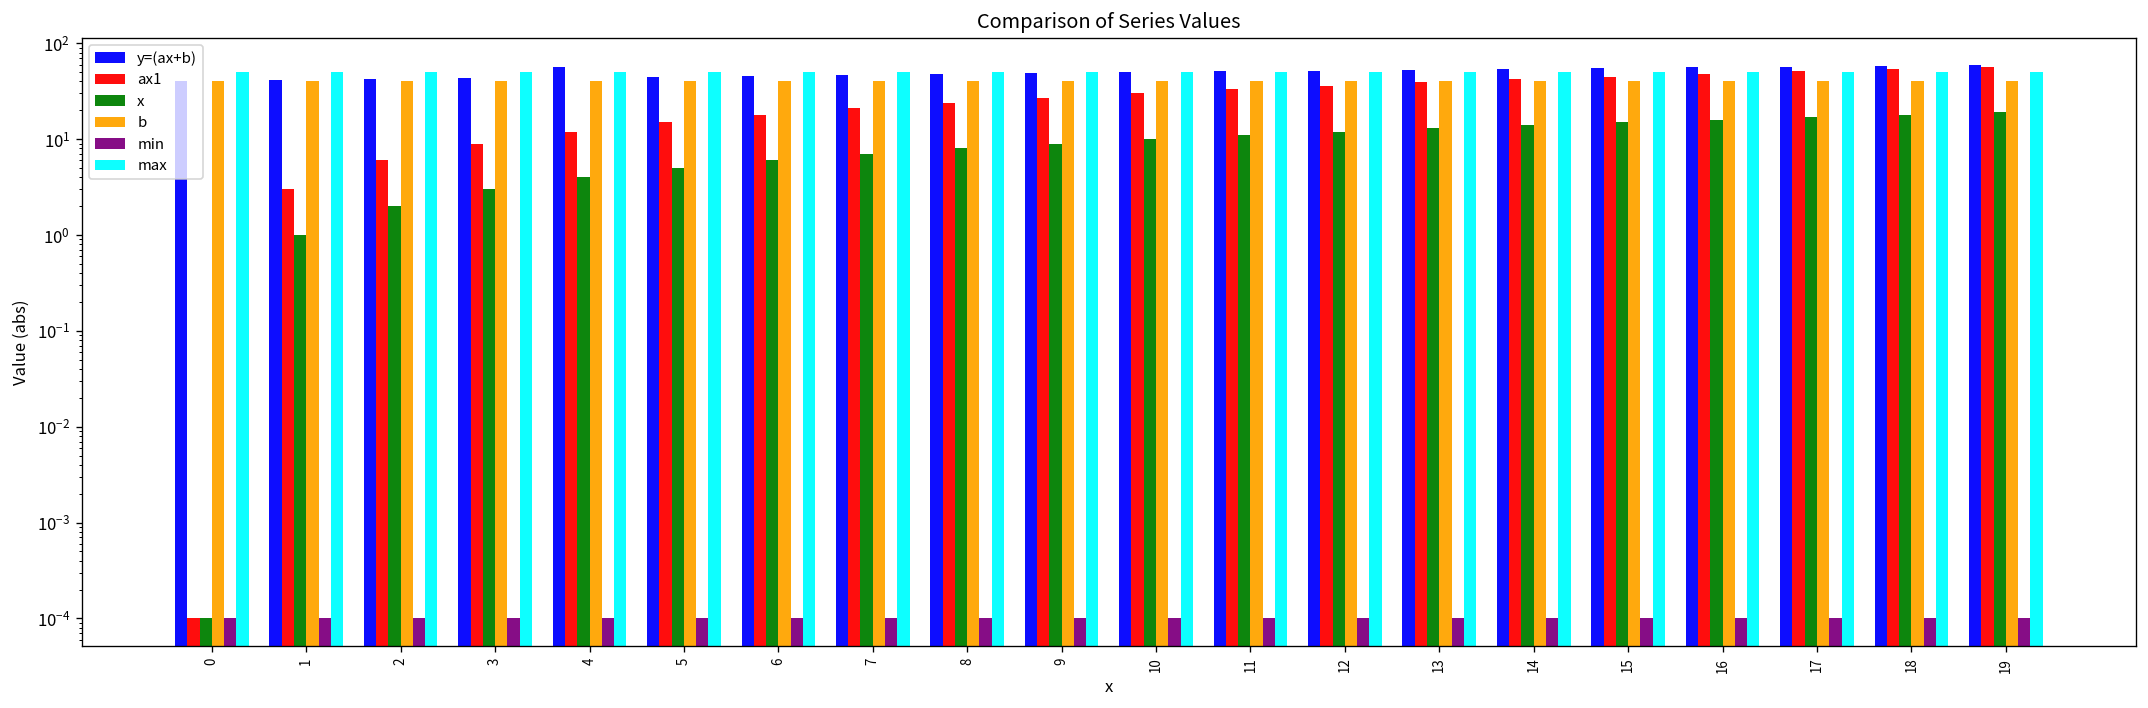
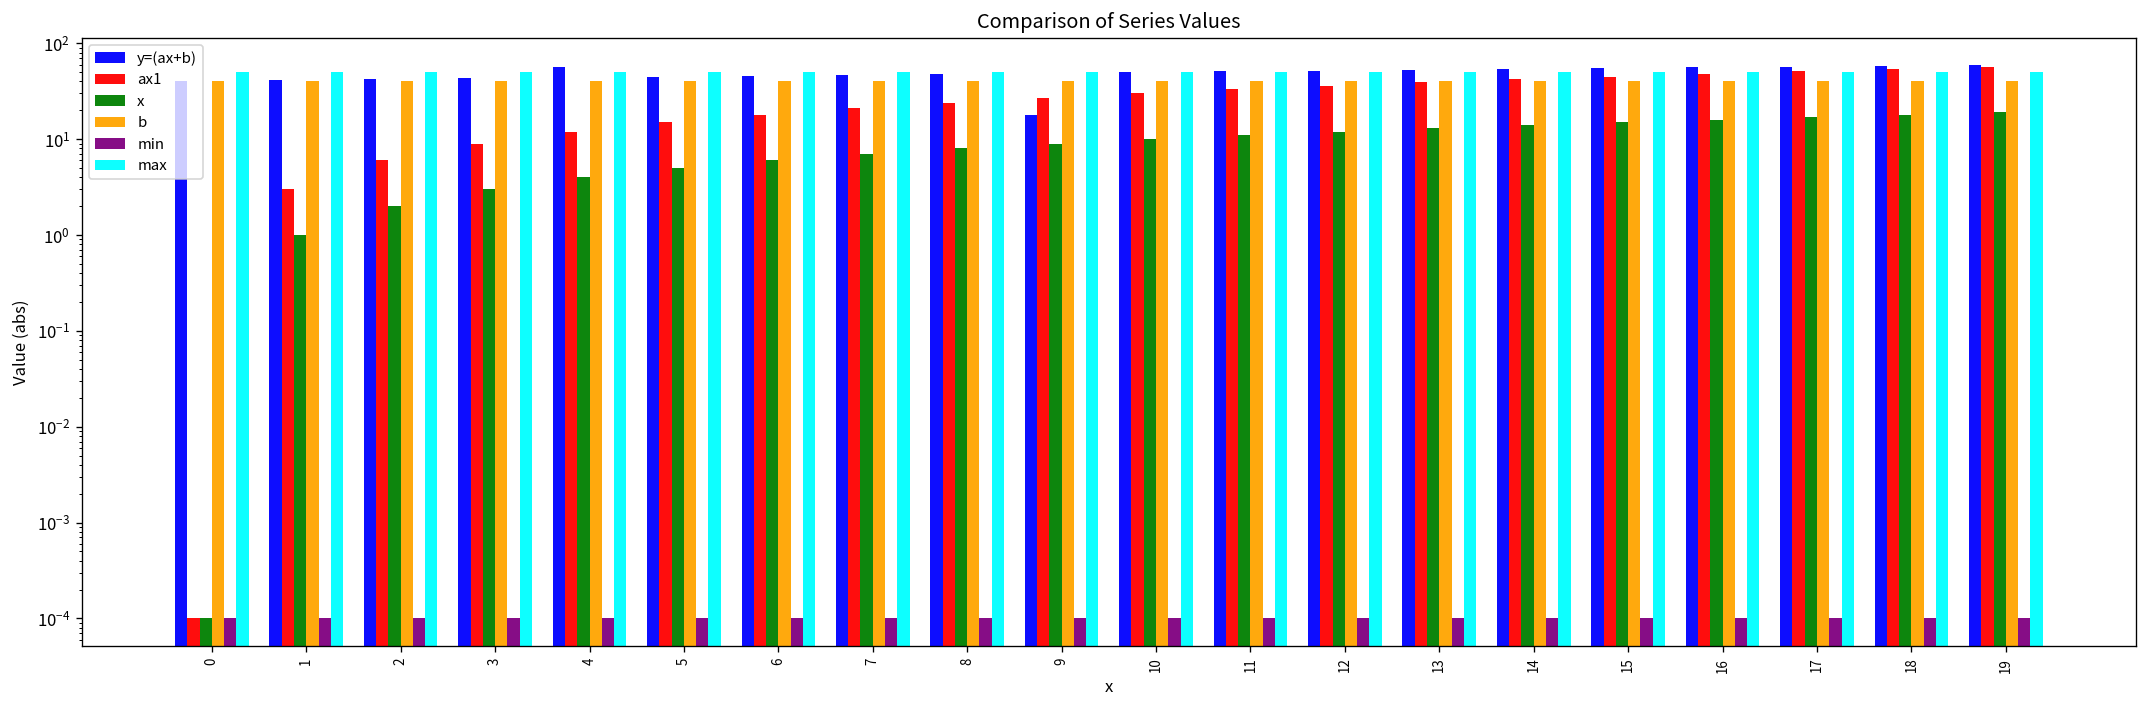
  {
    "y=(ax+b)": {
      "1": 40,
      "2": 40,
      "3": 40,
      "4": 60,
      "5": 50,
      "6": 50,
      "7": 50,
      "8": 50,
-     "9": 50,
+     "9": 18,
      "10": 50,
      "11": 50,
      "12": 50,
      "13": 50,
      "14": 50,
      "15": 60,
      "16": 60,
      "17": 60,
      "18": 60,
      "19": 60
    },
    "ax1": {
      "0": 0.00010,
      "1": 3,
      "2": 6,
      "3": 9,
      "4": 12,
      "5": 15,
      "6": 18,
      "7": 21,
      "8": 24,
      "9": 27,
      "10": 30,
      "11": 33,
      "12": 40,
      "13": 40,
      "14": 40,
      "15": 50,
      "16": 50,
      "17": 50,
      "18": 50,
      "19": 60
    },
    "x": {
      "0": 0.00010,
      "1": 1,
      "2": 2,
      "3": 3,
      "4": 4,
      "5": 5,
      "6": 6,
      "7": 7,
      "8": 8,
      "9": 9,
      "10": 10,
      "11": 11,
      "12": 12,
      "13": 13,
      "14": 14,
      "15": 15,
      "16": 16,
      "17": 17,
      "18": 18,
      "19": 19
    },
    "b": {
      "0": 40,
      "1": 40,
      "2": 40,
      "3": 40,
      "4": 40,
      "5": 40,
      "6": 40,
      "7": 40,
      "8": 40,
      "9": 40,
      "10": 40,
      "11": 40,
      "12": 40,
      "13": 40,
      "14": 40,
      "15": 40,
      "16": 40,
      "17": 40,
      "18": 40,
      "19": 40
    },
    "min": {
      "0": 0.00010,
      "1": 0.00010,
      "2": 0.00010,
      "3": 0.00010,
      "4": 0.00010,
      "5": 0.00010,
      "6": 0.00010,
      "7": 0.00010,
      "8": 0.00010,
      "9": 0.00010,
      "10": 0.00010,
      "11": 0.00010,
      "12": 0.00010,
      "13": 0.00010,
      "14": 0.00010,
      "15": 0.00010,
      "16": 0.00010,
      "17": 0.00010,
      "18": 0.00010,
      "19": 0.00010
    },
    "max": {
      "0": 50,
      "1": 50,
      "2": 50,
      "3": 50,
      "4": 50,
      "5": 50,
      "6": 50,
      "7": 50,
      "8": 50,
      "9": 50,
      "10": 50,
      "11": 50,
      "12": 50,
      "13": 50,
      "14": 50,
      "15": 50,
      "16": 50,
      "17": 50,
      "18": 50,
      "19": 50
    }
  }
